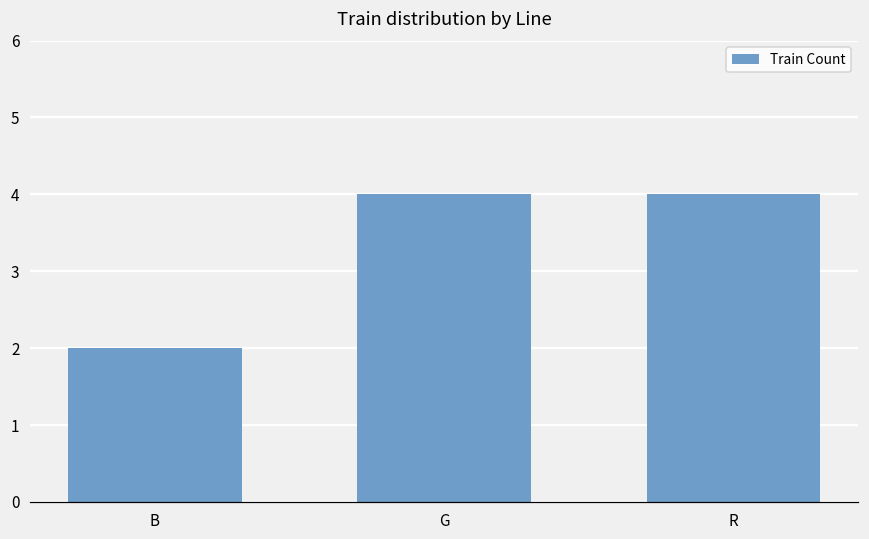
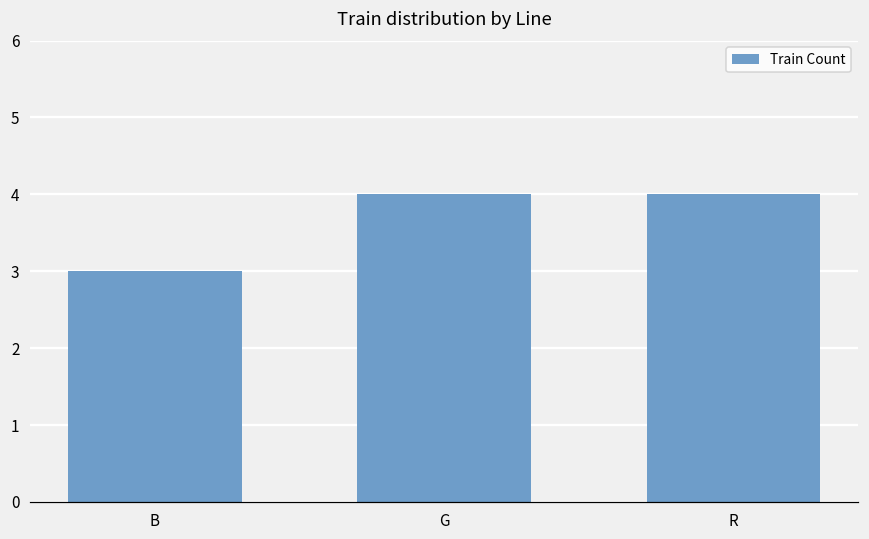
  {
-   "B": 2,
+   "B": 3,
    "G": 4,
    "R": 4
  }
